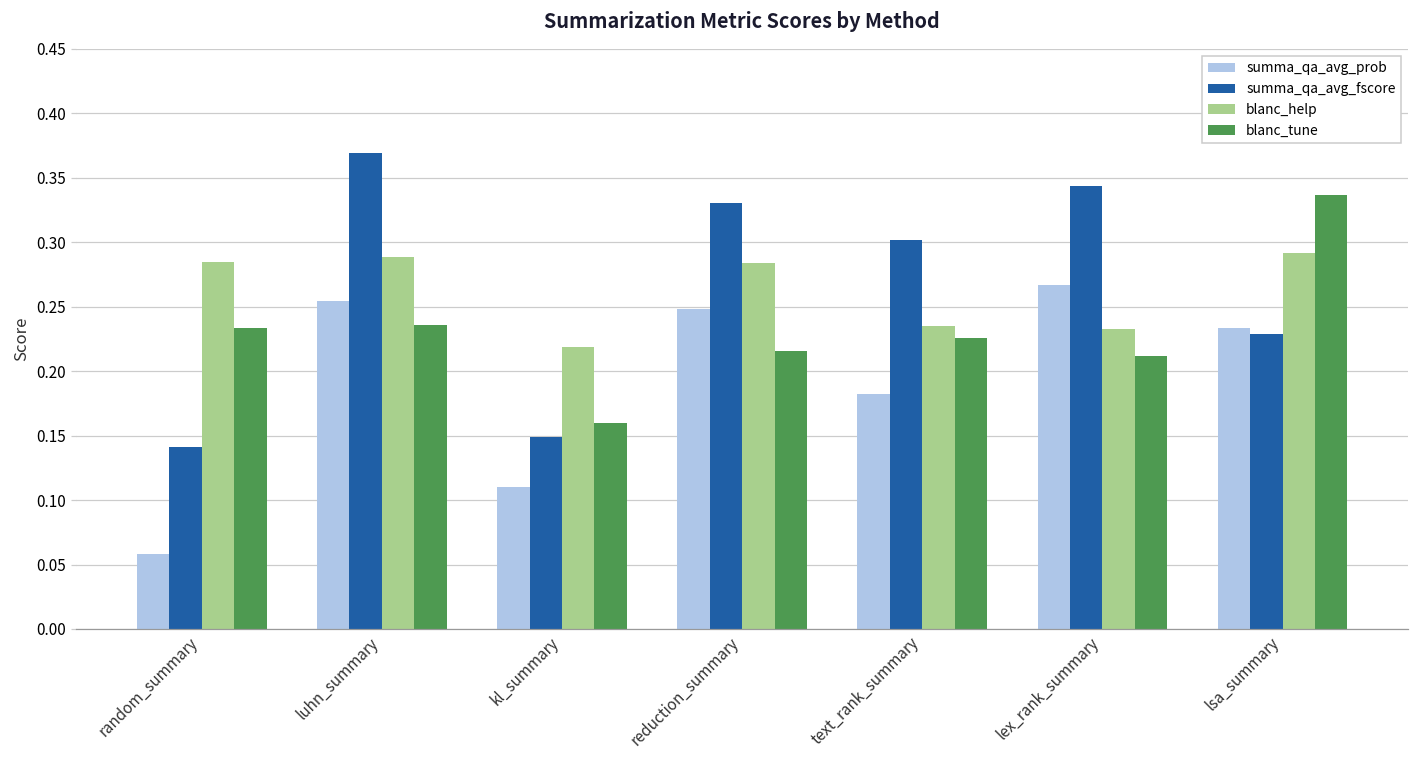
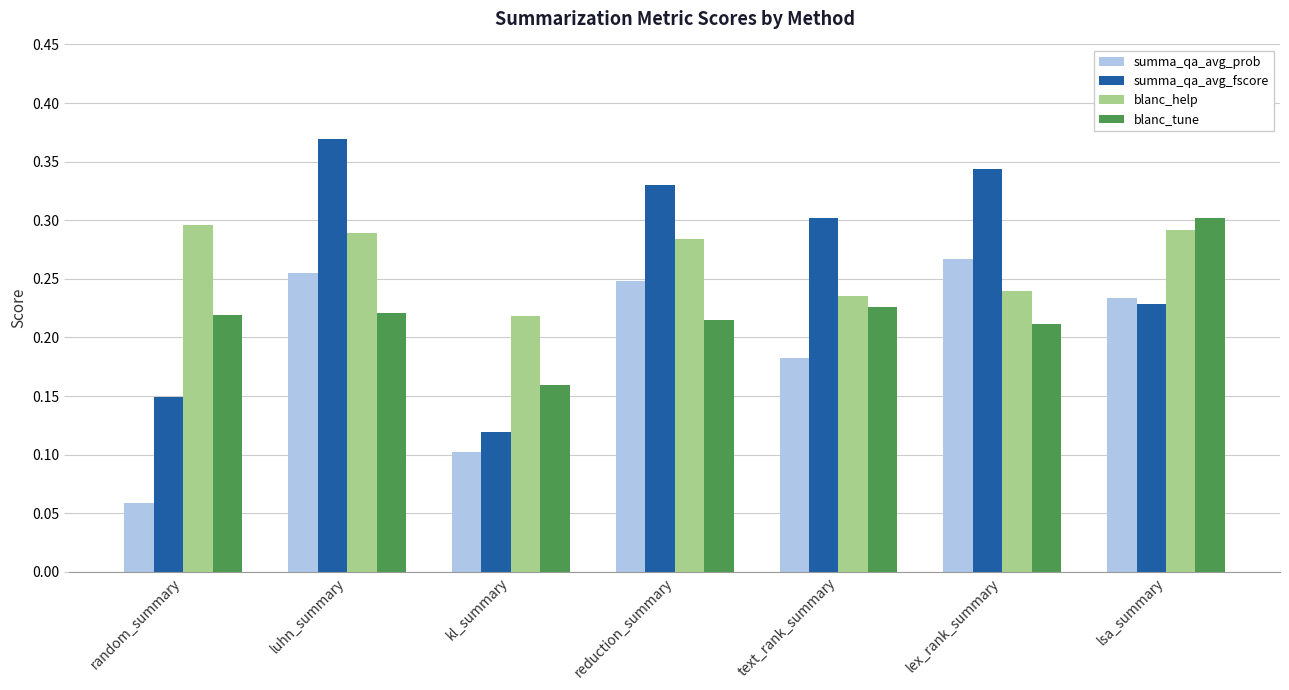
  {
    "summa_qa_avg_prob": {
      "random_summary": 0.059,
      "luhn_summary": 0.255,
-     "kl_summary": 0.110,
+     "kl_summary": 0.102,
      "reduction_summary": 0.248,
      "text_rank_summary": 0.182,
      "lex_rank_summary": 0.267,
      "lsa_summary": 0.234
    },
    "summa_qa_avg_fscore": {
-     "random_summary": 0.141,
+     "random_summary": 0.149,
      "luhn_summary": 0.370,
-     "kl_summary": 0.149,
+     "kl_summary": 0.119,
      "reduction_summary": 0.330,
      "text_rank_summary": 0.302,
      "lex_rank_summary": 0.343,
      "lsa_summary": 0.228
    },
    "blanc_help": {
-     "random_summary": 0.285,
+     "random_summary": 0.296,
      "luhn_summary": 0.289,
      "kl_summary": 0.218,
      "reduction_summary": 0.284,
      "text_rank_summary": 0.235,
-     "lex_rank_summary": 0.233,
+     "lex_rank_summary": 0.240,
      "lsa_summary": 0.292
    },
    "blanc_tune": {
-     "random_summary": 0.234,
-     "luhn_summary": 0.236,
+     "random_summary": 0.219,
+     "luhn_summary": 0.220,
      "kl_summary": 0.160,
      "reduction_summary": 0.215,
      "text_rank_summary": 0.226,
      "lex_rank_summary": 0.212,
-     "lsa_summary": 0.337
+     "lsa_summary": 0.302
    }
  }
